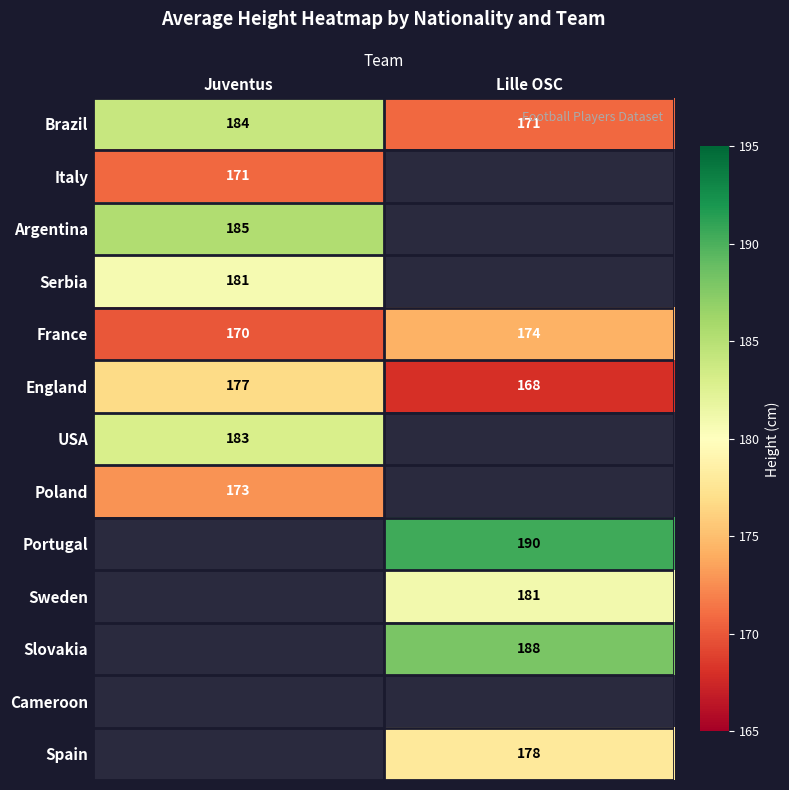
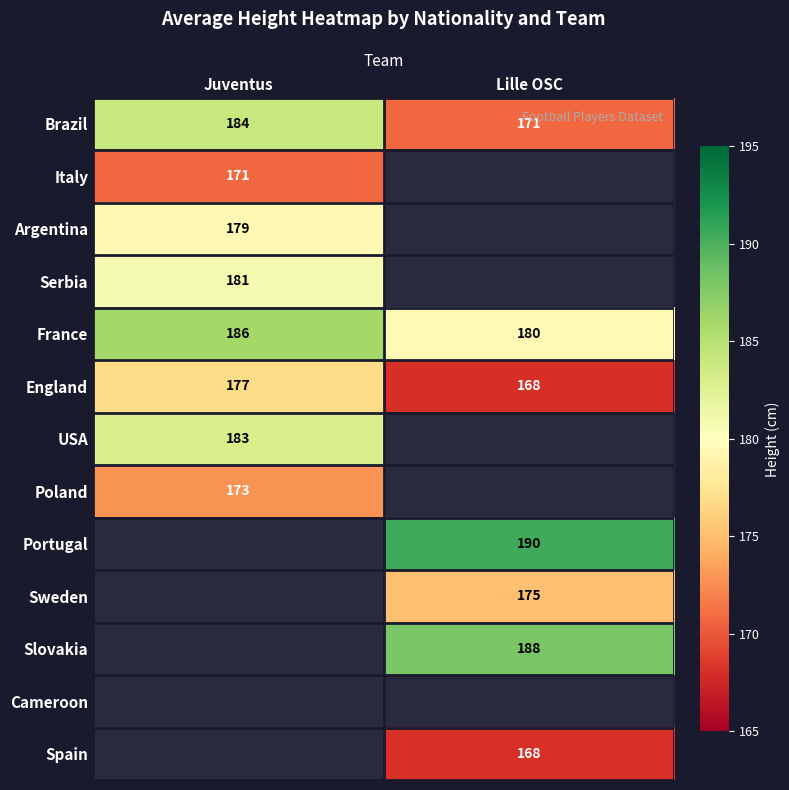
  {
    "Brazil": {
      "Juventus": 184
    },
    "Italy": {
      "Juventus": 171
    },
    "Argentina": {
-     "Juventus": 185
+     "Juventus": 179
    },
    "Serbia": {
      "Juventus": 181
    },
    "France": {
-     "Juventus": 170,
-     "Lille OSC": 174
+     "Juventus": 186,
+     "Lille OSC": 180
    },
    "England": {
      "Juventus": 177,
      "Lille OSC": 168
    },
    "USA": {
      "Juventus": 183
    },
    "Poland": {
      "Juventus": 173
    },
    "Portugal": {
      "Lille OSC": 190
    },
    "Sweden": {
-     "Lille OSC": 181
+     "Lille OSC": 175
    },
    "Slovakia": {
      "Lille OSC": 188
    },
    "Spain": {
-     "Lille OSC": 178
+     "Lille OSC": 168
    }
  }
